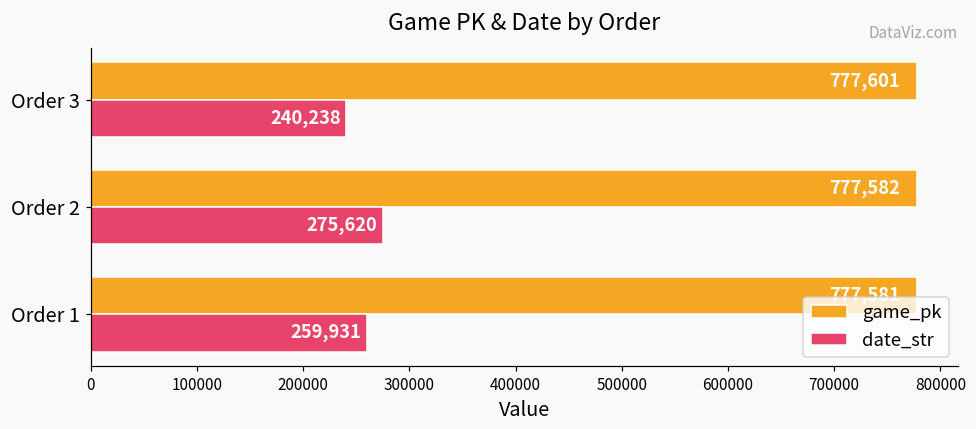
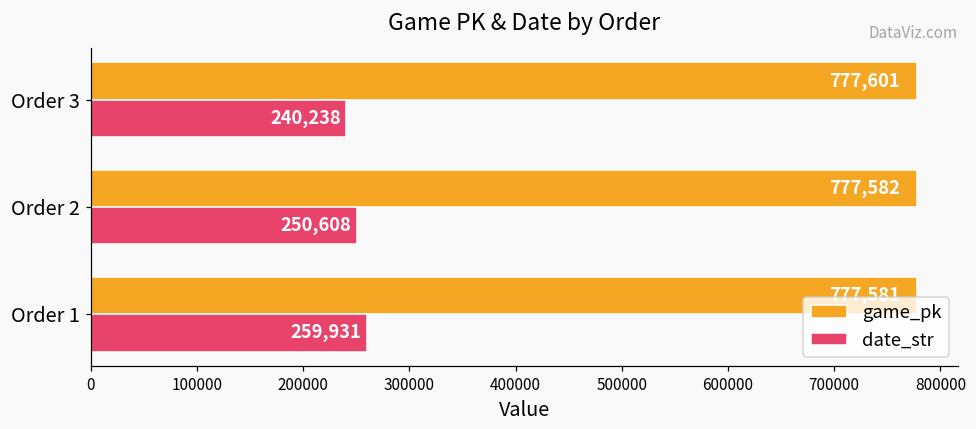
  {
    "game_pk": {
      "Order 3": "777,601",
      "Order 2": "777,582"
    },
    "date_str": {
      "Order 3": "240,238",
-     "Order 2": "275,620",
+     "Order 2": "250,608",
      "Order 1": "259,931"
    }
  }
